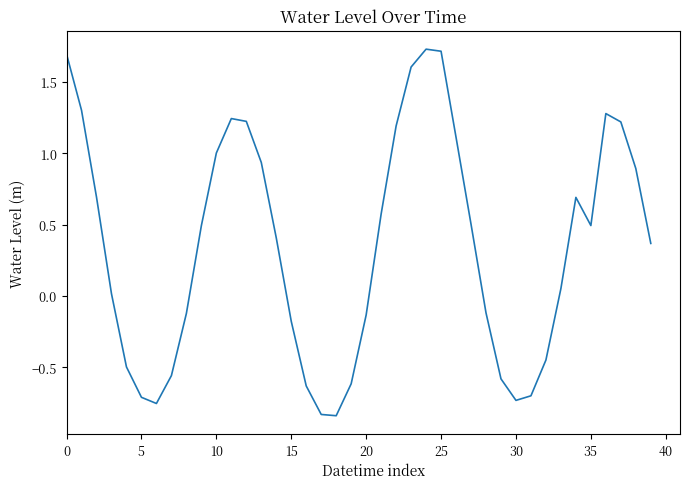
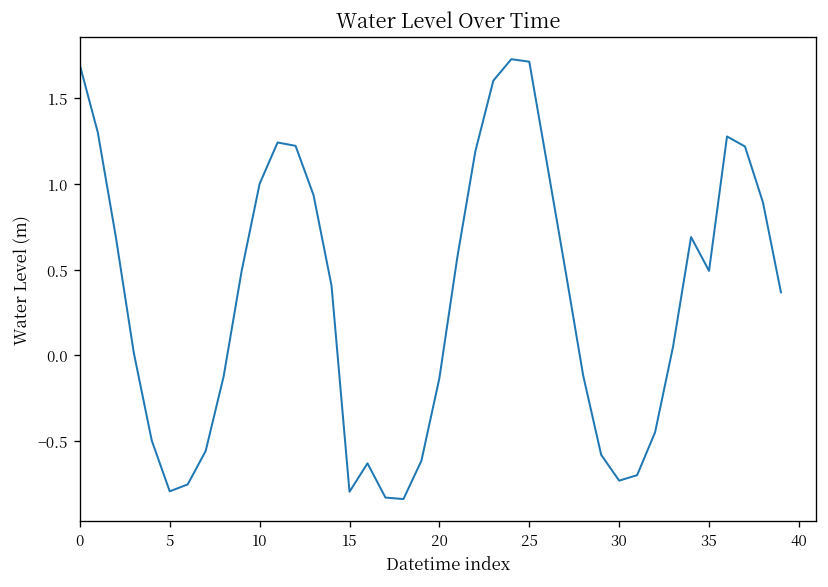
  {
    "0": 1.69,
-   "5": -0.71,
+   "5": -0.79,
    "10": 1.00,
-   "15": -0.18,
+   "15": -0.80,
    "20": -0.13,
    "25": 1.71,
    "30": -0.73,
    "35": 0.49
  }
